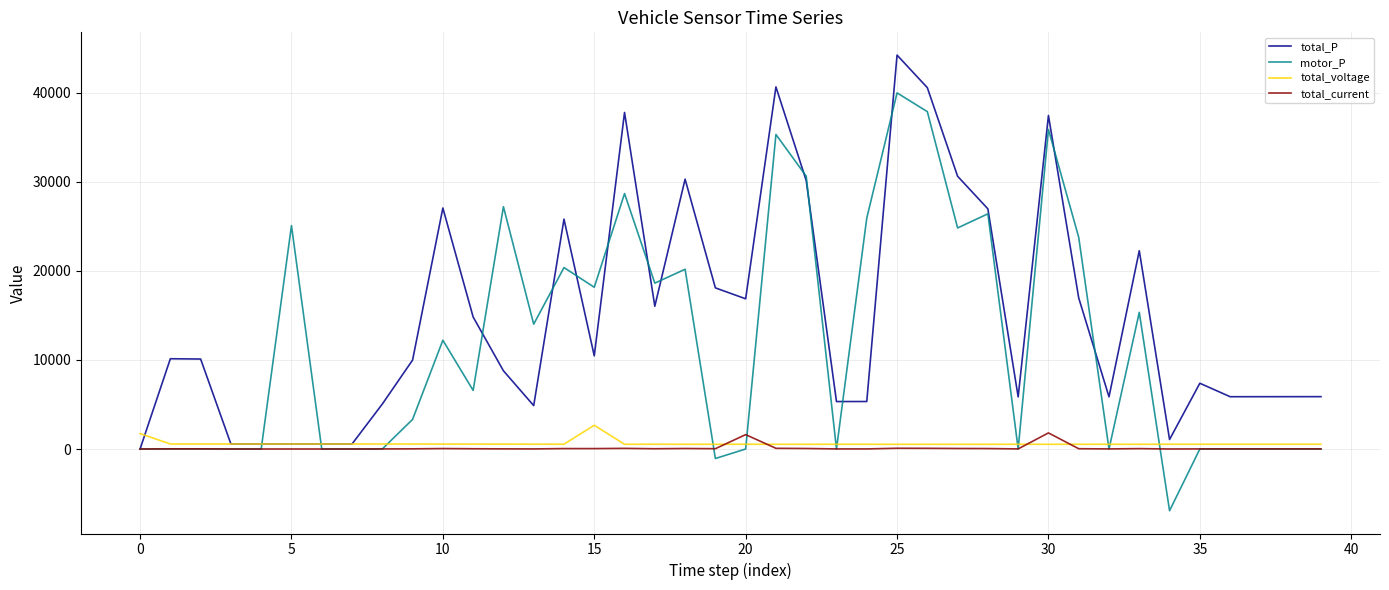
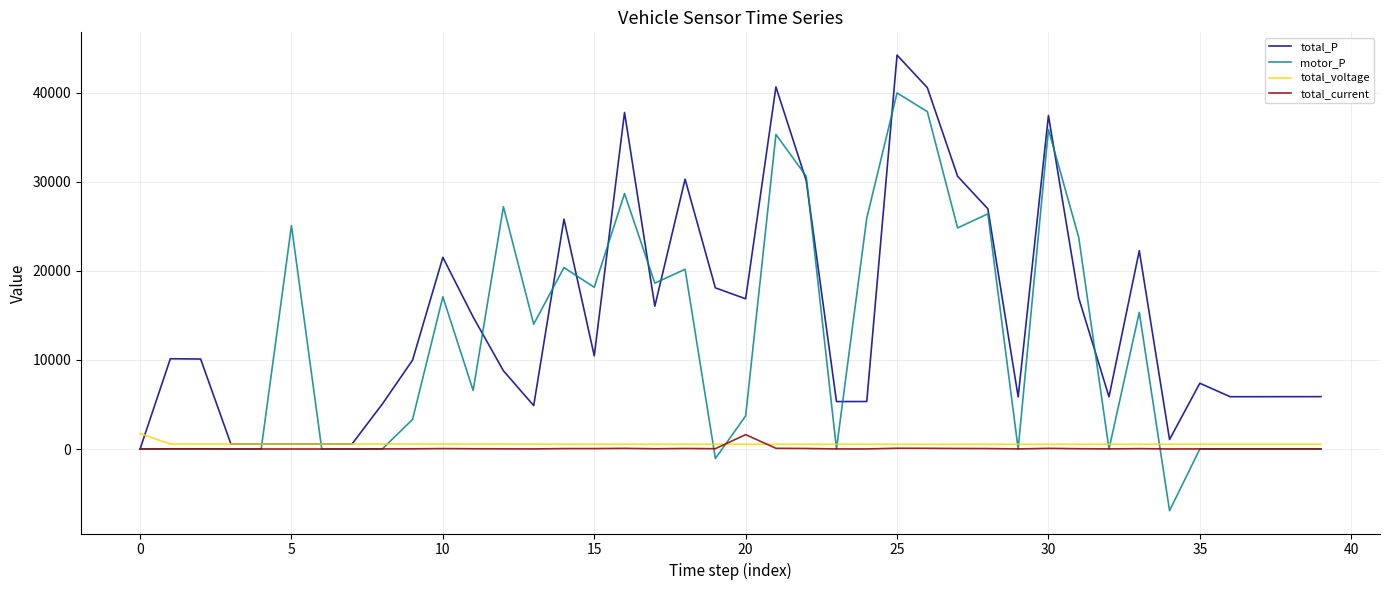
  {
    "total_P": {
-     "10": 27000,
+     "10": 22000,
      "15": 10000,
      "20": 17000,
      "25": 44000,
      "30": 37000,
      "35": 7000
    },
    "motor_P": {
      "5": 25000,
-     "10": 12000,
+     "10": 17000,
      "15": 18000,
-     "20": 0,
+     "20": 4000,
      "25": 40000,
      "30": 36000
    },
    "total_voltage": {
      "0": 2000,
      "10": 1000,
-     "15": 3000,
+     "15": 1000,
      "20": 1000,
      "25": 1000,
      "30": 1000,
      "35": 1000
    },
    "total_current": {
      "5": 0,
      "10": 0,
      "15": 0,
      "20": 2000,
      "25": 0,
-     "30": 2000
+     "30": 0
    }
  }
